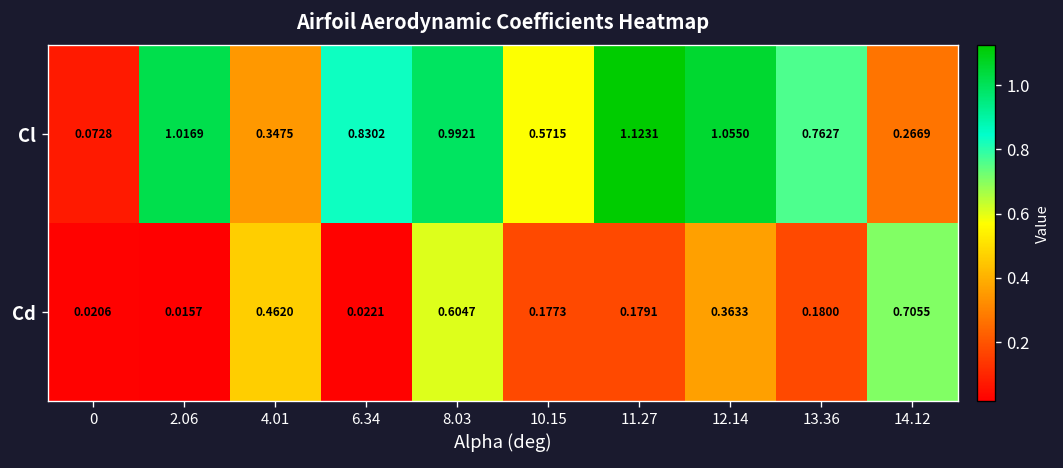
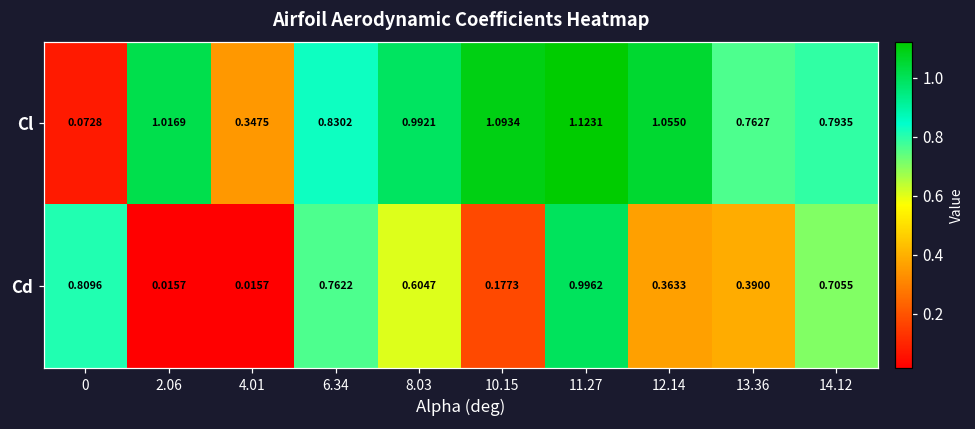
  {
    "Cl": {
      "0": 0.0728,
      "2.06": 1.0169,
      "4.01": 0.3475,
      "6.34": 0.8302,
      "8.03": 0.9921,
-     "10.15": 0.5715,
+     "10.15": 1.0934,
      "11.27": 1.1231,
      "12.14": 1.0550,
      "13.36": 0.7627,
-     "14.12": 0.2669
+     "14.12": 0.7935
    },
    "Cd": {
-     "0": 0.0206,
+     "0": 0.8096,
      "2.06": 0.0157,
-     "4.01": 0.4620,
-     "6.34": 0.0221,
+     "4.01": 0.0157,
+     "6.34": 0.7622,
      "8.03": 0.6047,
      "10.15": 0.1773,
-     "11.27": 0.1791,
+     "11.27": 0.9962,
      "12.14": 0.3633,
-     "13.36": 0.1800,
+     "13.36": 0.3900,
      "14.12": 0.7055
    }
  }
